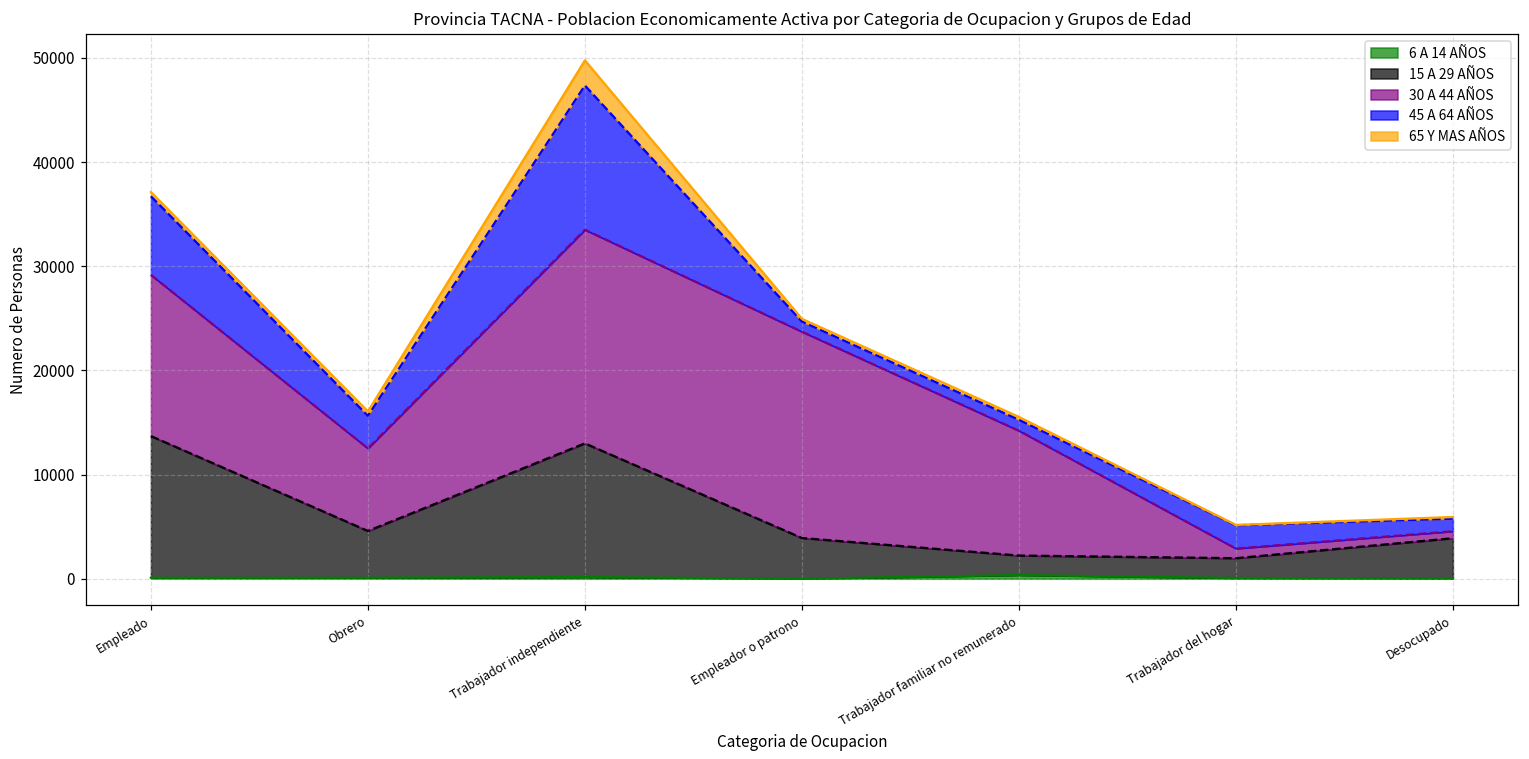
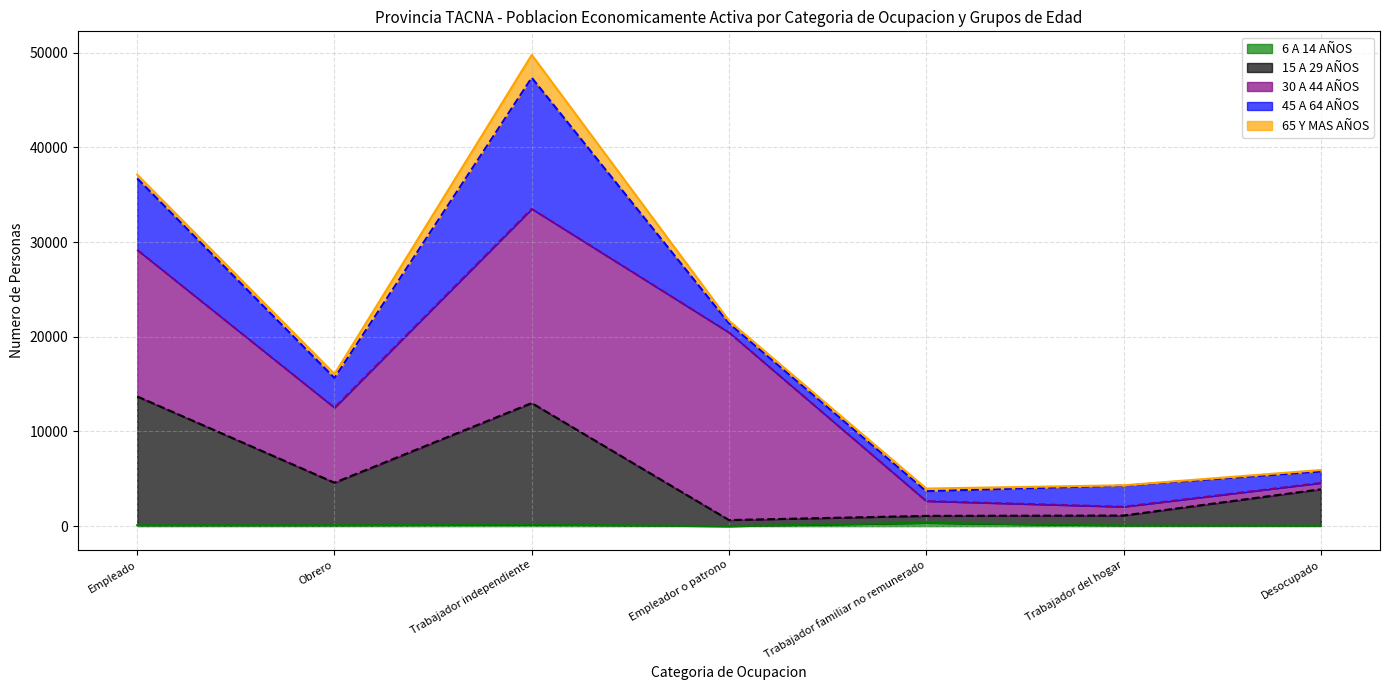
  {
    "6 A 14 AÑOS": {
      "Empleado": 0,
      "Obrero": 0,
      "Trabajador independiente": 0,
      "Empleador o patrono": 0,
      "Trabajador familiar no remunerado": 0,
      "Trabajador del hogar": 0,
      "Desocupado": 0
    },
    "15 A 29 AÑOS": {
      "Empleado": 14000,
      "Obrero": 4000,
      "Trabajador independiente": 13000,
-     "Empleador o patrono": 4000,
-     "Trabajador familiar no remunerado": 2000,
-     "Trabajador del hogar": 2000,
+     "Empleador o patrono": 1000,
+     "Trabajador familiar no remunerado": 1000,
+     "Trabajador del hogar": 1000,
      "Desocupado": 4000
    },
    "30 A 44 AÑOS": {
      "Empleado": 15000,
      "Obrero": 8000,
      "Trabajador independiente": 21000,
      "Empleador o patrono": 20000,
-     "Trabajador familiar no remunerado": 12000,
+     "Trabajador familiar no remunerado": 2000,
      "Trabajador del hogar": 1000,
      "Desocupado": 1000
    },
    "45 A 64 AÑOS": {
      "Empleado": 8000,
      "Obrero": 3000,
      "Trabajador independiente": 14000,
      "Trabajador familiar no remunerado": 1000
    },
    "65 Y MAS AÑOS": {
      "Empleado": 0,
      "Obrero": 0,
      "Trabajador independiente": 2000,
      "Trabajador familiar no remunerado": 0
    }
  }
